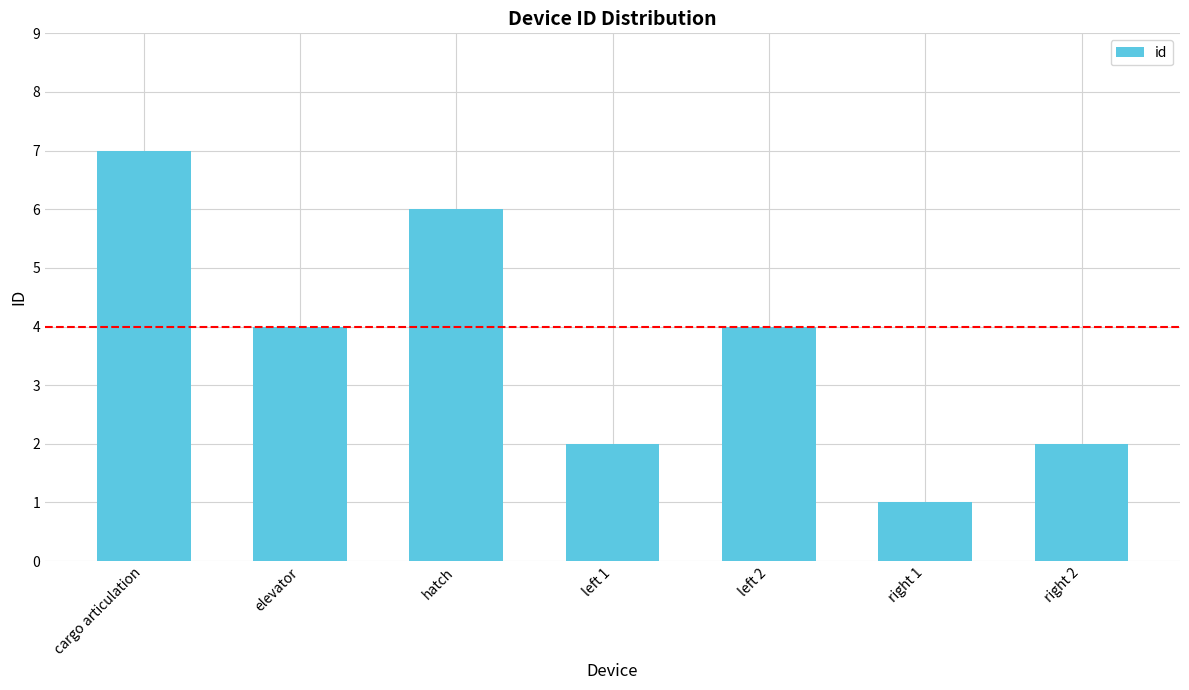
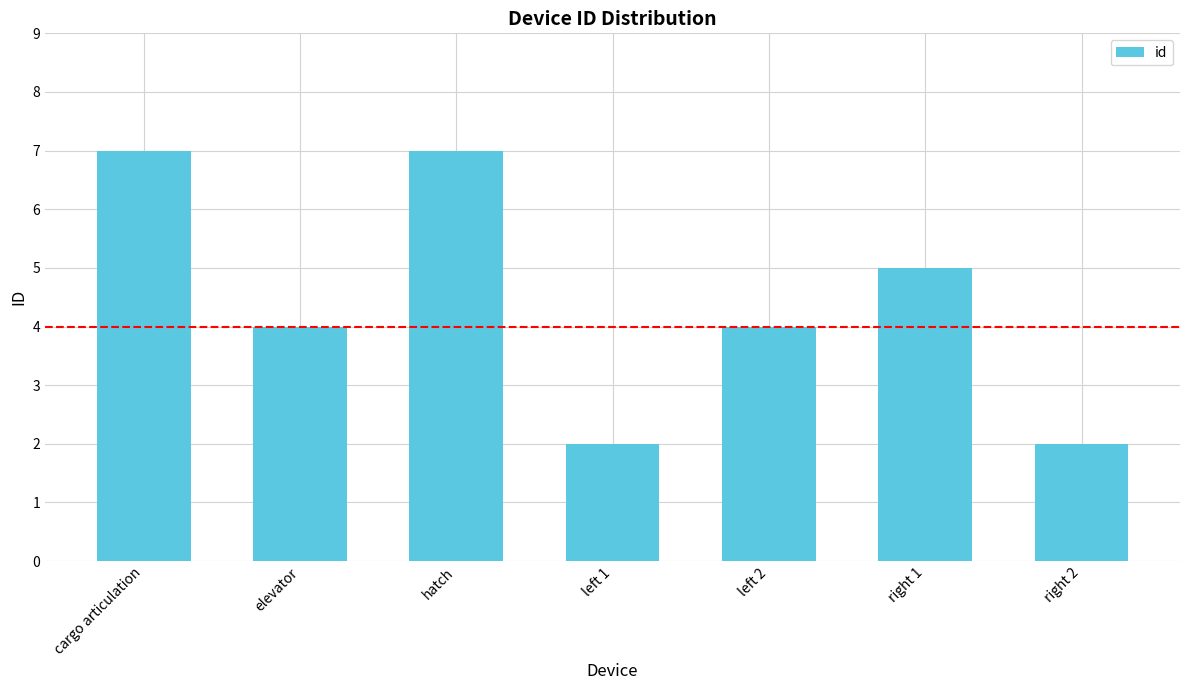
  {
    "cargo articulation": 7,
    "elevator": 4,
-   "hatch": 6,
+   "hatch": 7,
    "left 1": 2,
    "left 2": 4,
-   "right 1": 1,
+   "right 1": 5,
    "right 2": 2
  }
